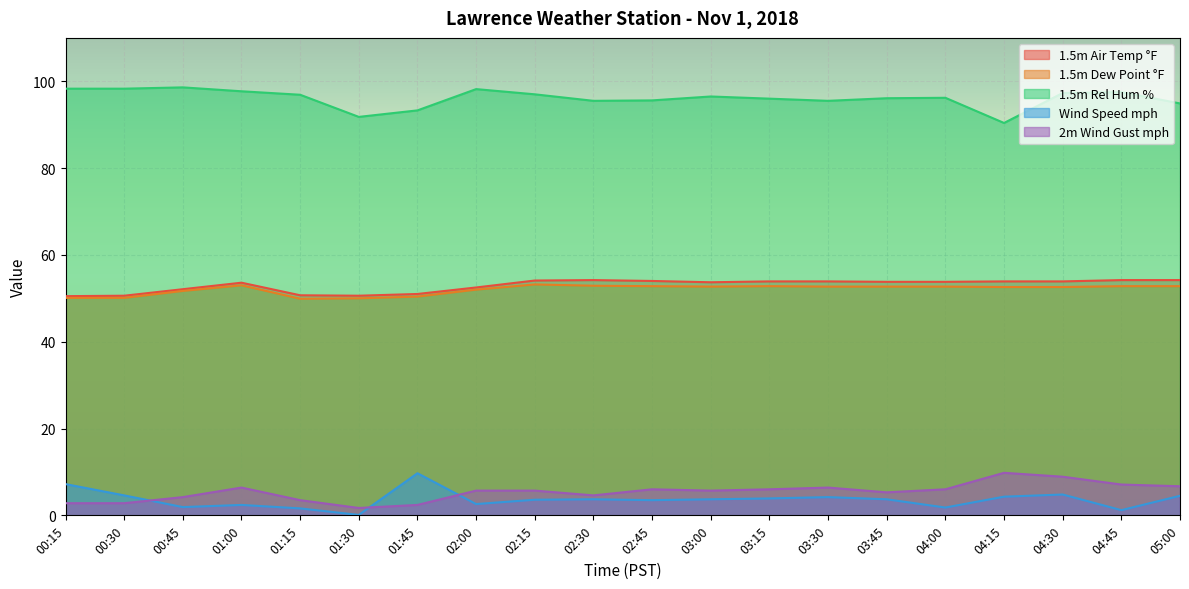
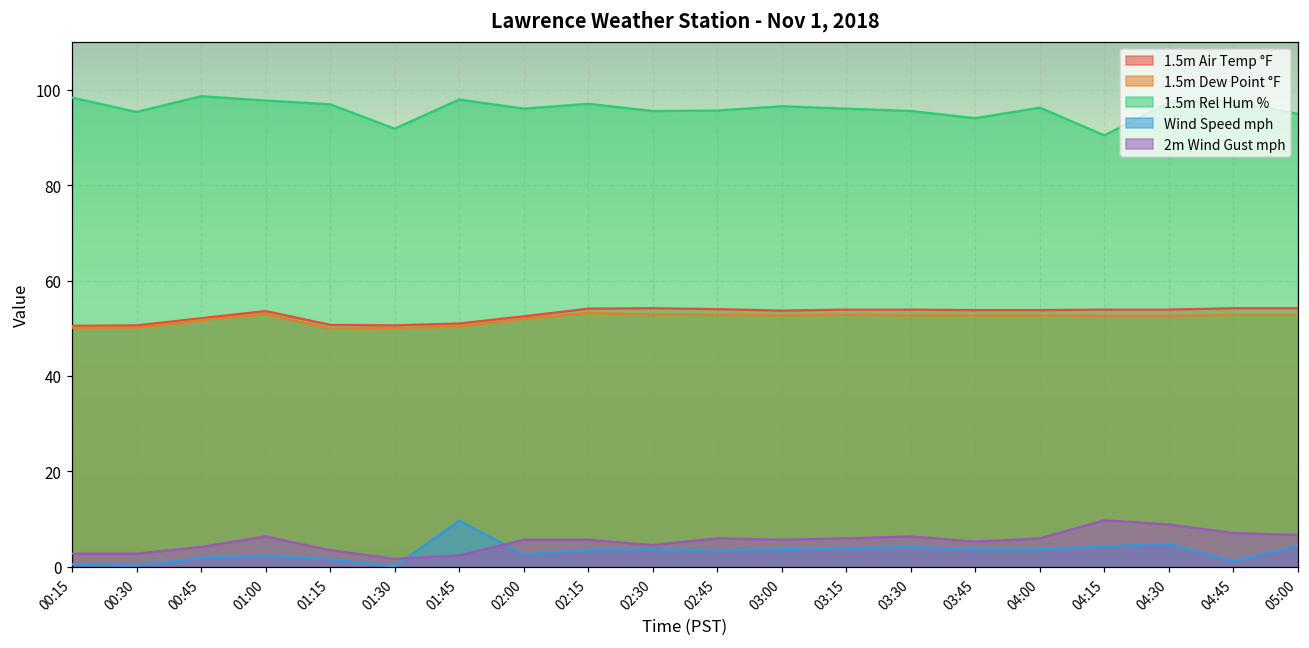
  {
    "1.5m Rel Hum %": {
      "00:15": 98,
-     "00:30": 98,
+     "00:30": 95,
      "00:45": 99,
      "01:00": 98,
      "01:15": 97,
      "01:30": 92,
-     "01:45": 93,
-     "02:00": 98,
+     "01:45": 98,
+     "02:00": 96,
      "02:15": 97,
      "02:30": 96,
      "02:45": 96,
      "03:00": 97,
      "03:15": 96,
      "03:30": 96,
-     "03:45": 96,
+     "03:45": 94,
      "04:00": 96,
      "04:15": 90,
      "05:00": 95
    },
    "Wind Speed mph": {
-     "00:15": 7,
-     "00:30": 5,
+     "00:15": 1,
+     "00:30": 0,
      "00:45": 2,
      "01:00": 2,
      "01:15": 2,
      "01:30": 0,
      "01:45": 10,
      "02:00": 3,
      "02:15": 4,
      "02:30": 4,
      "02:45": 4,
      "03:00": 4,
      "03:15": 4,
      "03:30": 4,
      "03:45": 4,
-     "04:00": 2,
+     "04:00": 4,
      "04:15": 4,
      "04:30": 5,
      "04:45": 1,
      "05:00": 5
    },
    "2m Wind Gust mph": {
      "00:15": 3,
      "00:30": 3,
      "00:45": 4,
      "01:00": 6,
      "01:15": 4,
      "01:30": 2,
      "01:45": 2,
      "02:00": 6,
      "02:15": 6,
      "02:30": 5,
      "02:45": 6,
      "03:00": 6,
      "03:15": 6,
      "03:30": 6,
      "03:45": 5,
      "04:00": 6,
      "04:15": 10,
      "04:30": 9,
      "04:45": 7,
      "05:00": 7
    }
  }
